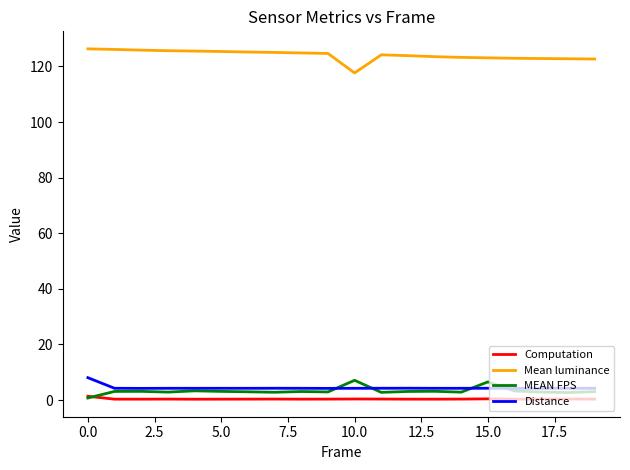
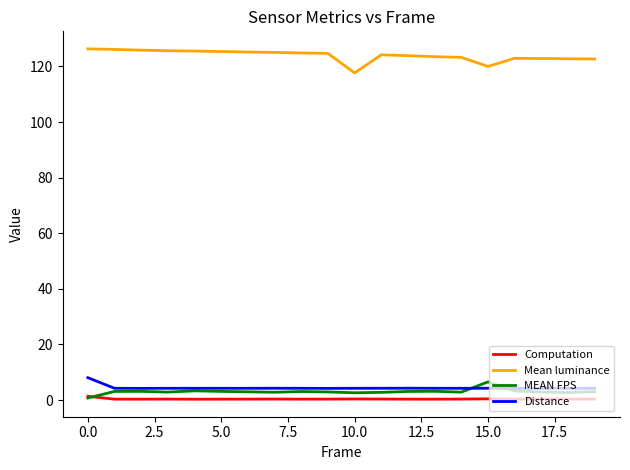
  {
    "Computation": {
      "5.0": 0,
      "10.0": 0,
      "15.0": 0
    },
    "Mean luminance": {
      "0.0": 126,
      "5.0": 125,
      "10.0": 118,
-     "15.0": 123
+     "15.0": 120
    },
    "MEAN FPS": {
      "5.0": 3,
-     "10.0": 7,
+     "10.0": 3,
      "15.0": 7
    },
    "Distance": {
      "0.0": 8,
      "5.0": 4,
      "10.0": 4,
      "15.0": 4
    }
  }
